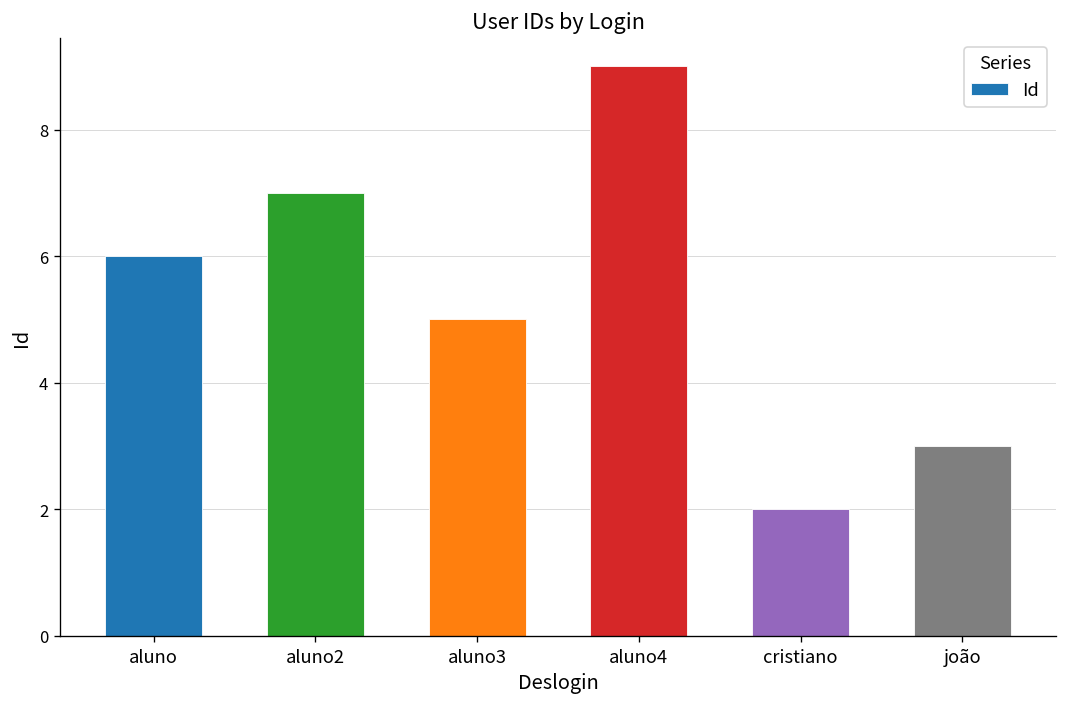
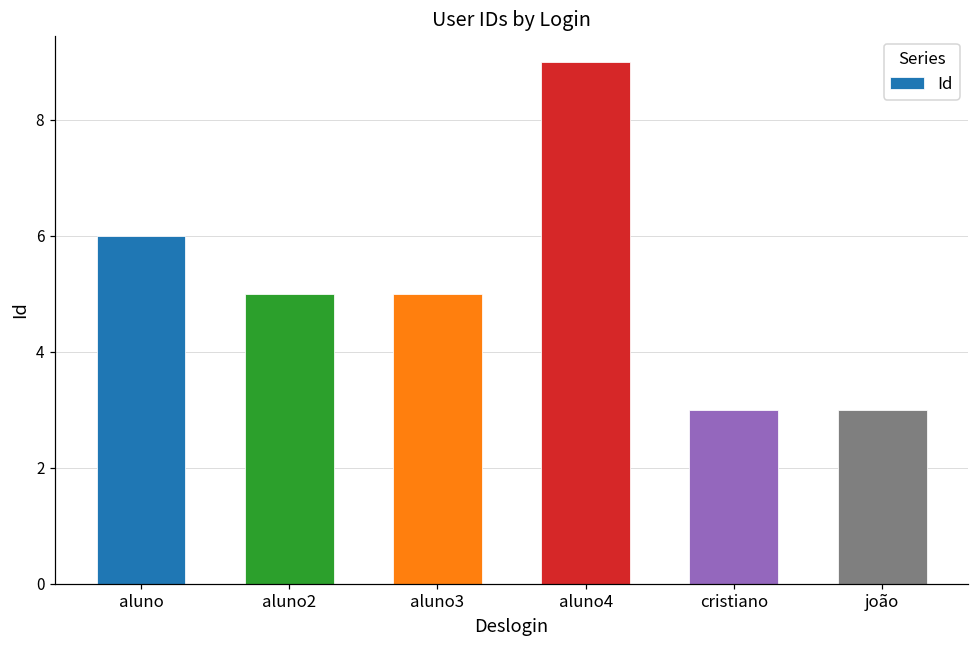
  {
    "aluno": 6,
-   "aluno2": 7,
+   "aluno2": 5,
    "aluno3": 5,
    "aluno4": 9,
-   "cristiano": 2,
+   "cristiano": 3,
    "joão": 3
  }
